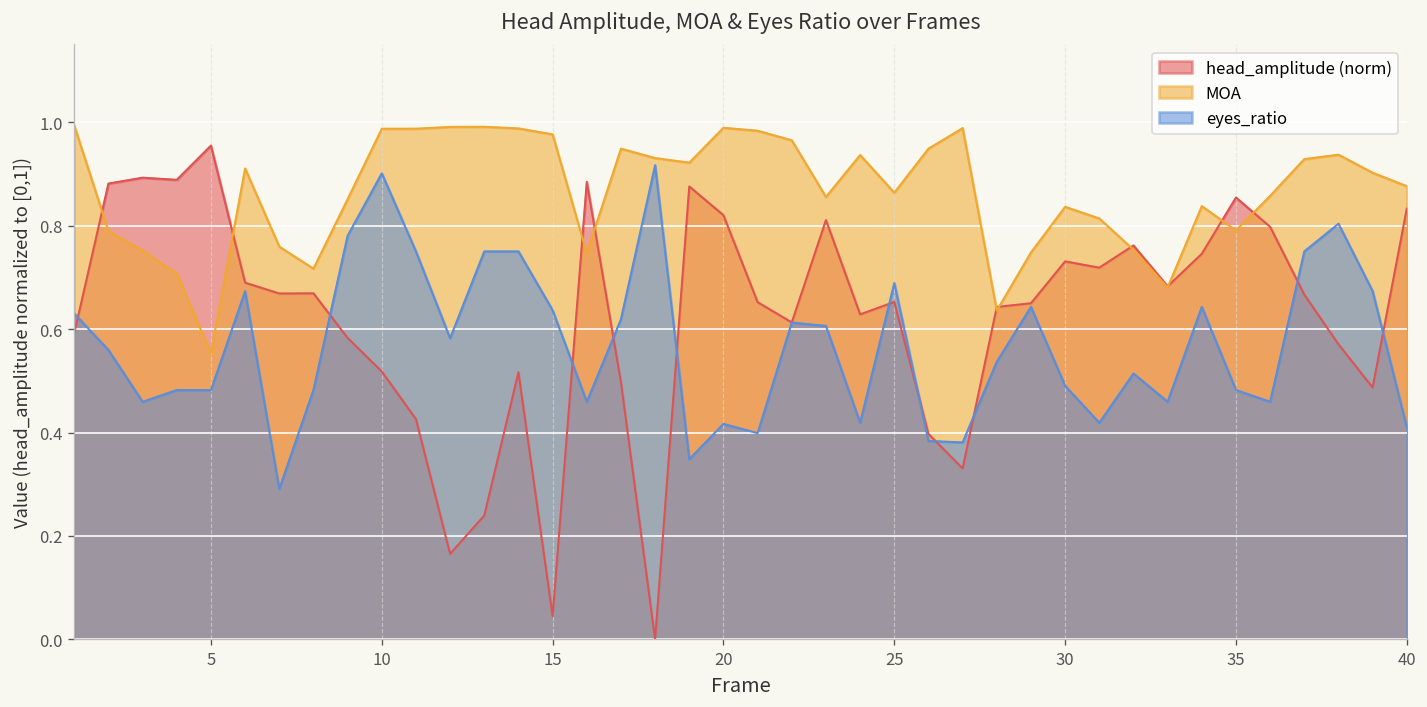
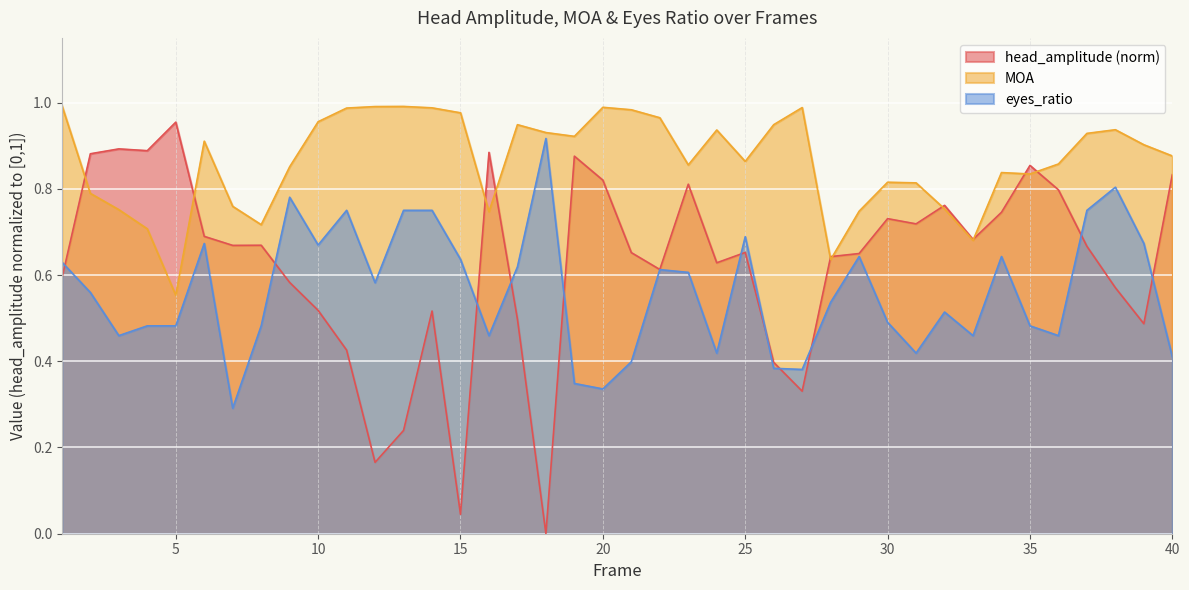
  {
    "head_amplitude (norm)": {
      "5": 0.95,
      "10": 0.52,
      "15": 0.04,
      "20": 0.82,
      "25": 0.65,
      "30": 0.73,
      "35": 0.85,
      "40": 0.83
    },
    "MOA": {
      "5": 0.55,
-     "10": 0.99,
+     "10": 0.96,
      "15": 0.98,
      "20": 0.99,
      "25": 0.86,
-     "30": 0.84,
-     "35": 0.79,
+     "30": 0.82,
+     "35": 0.83,
      "40": 0.88
    },
    "eyes_ratio": {
      "5": 0.48,
-     "10": 0.90,
+     "10": 0.67,
      "15": 0.64,
-     "20": 0.42,
+     "20": 0.34,
      "25": 0.69,
      "30": 0.49,
      "35": 0.48,
      "40": 0.41
    }
  }
